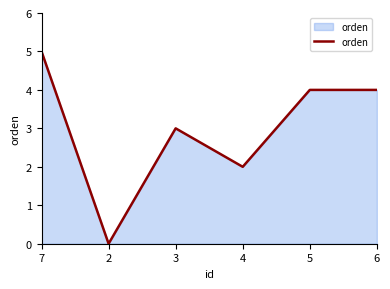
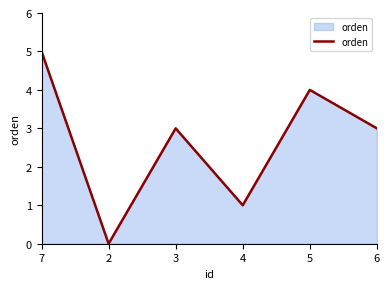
  {
    "7": 5,
    "2": 0,
    "3": 3,
-   "4": 2,
+   "4": 1,
    "5": 4,
-   "6": 4
+   "6": 3
  }
